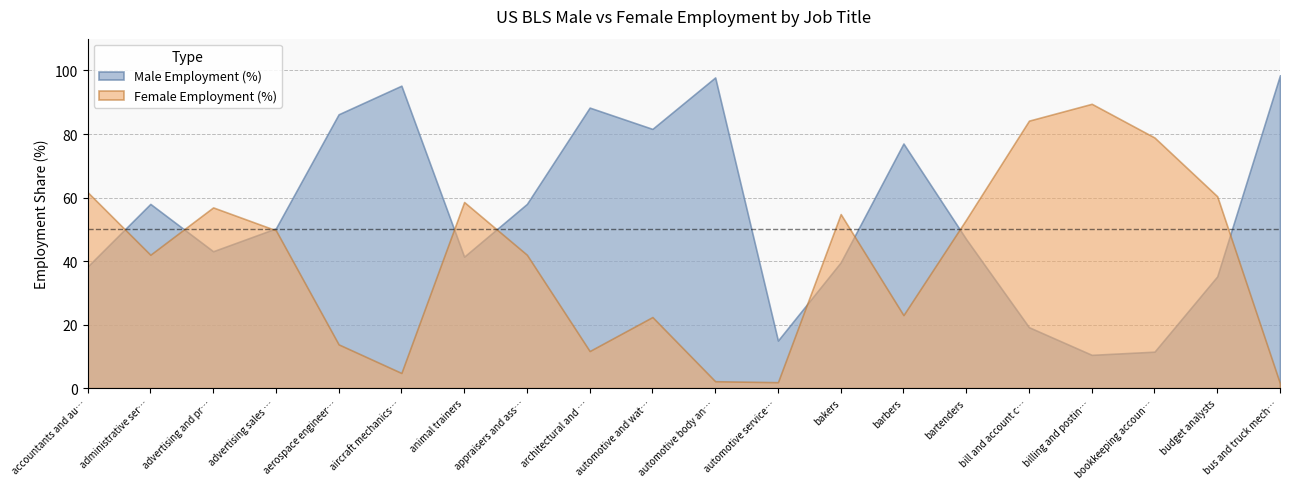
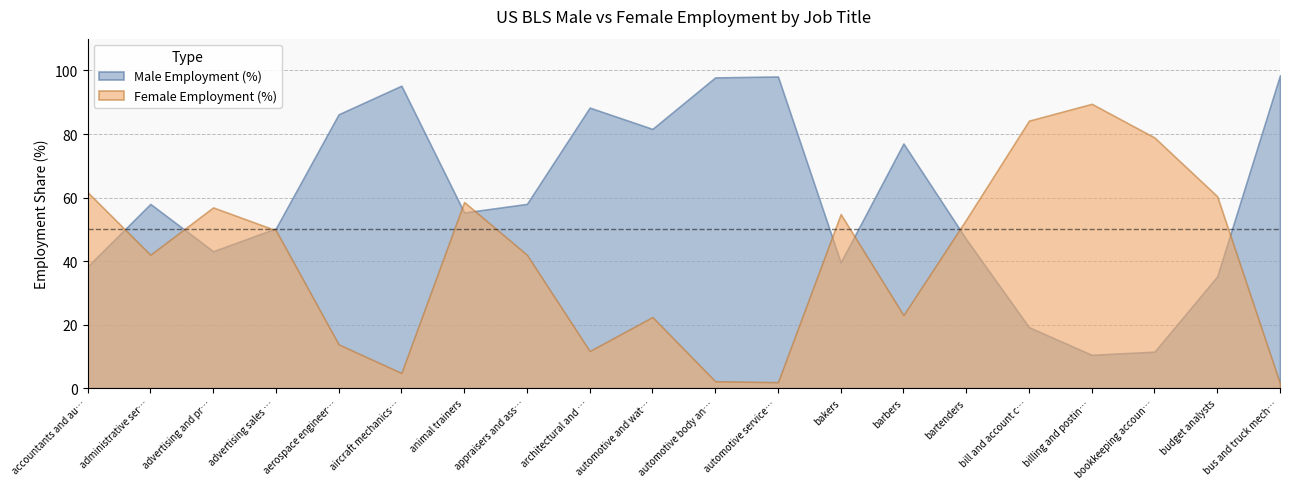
  {
    "Male Employment (%)": {
      "accountants and au…": 38,
      "administrative ser…": 58,
      "advertising and pr…": 43,
      "aerospace engineer…": 86,
      "aircraft mechanics…": 95,
-     "animal trainers": 41,
+     "animal trainers": 55,
      "appraisers and ass…": 58,
      "architectural and …": 88,
      "automotive and wat…": 82,
      "automotive body an…": 98,
-     "automotive service…": 15,
+     "automotive service…": 98,
      "bakers": 40,
      "barbers": 77,
      "bartenders": 47,
      "bill and account c…": 19,
      "billing and postin…": 11,
      "bookkeeping accoun…": 12,
      "budget analysts": 35,
      "bus and truck mech…": 99
    },
    "Female Employment (%)": {
      "accountants and au…": 62,
      "administrative ser…": 42,
      "advertising and pr…": 57,
      "aerospace engineer…": 14,
      "aircraft mechanics…": 5,
      "animal trainers": 59,
      "appraisers and ass…": 42,
      "architectural and …": 12,
      "automotive and wat…": 22,
      "automotive body an…": 2,
      "automotive service…": 2,
      "bakers": 55,
      "barbers": 23,
      "bartenders": 53,
      "bill and account c…": 84,
      "billing and postin…": 90,
      "bookkeeping accoun…": 79,
      "budget analysts": 60,
      "bus and truck mech…": 2
    }
  }
